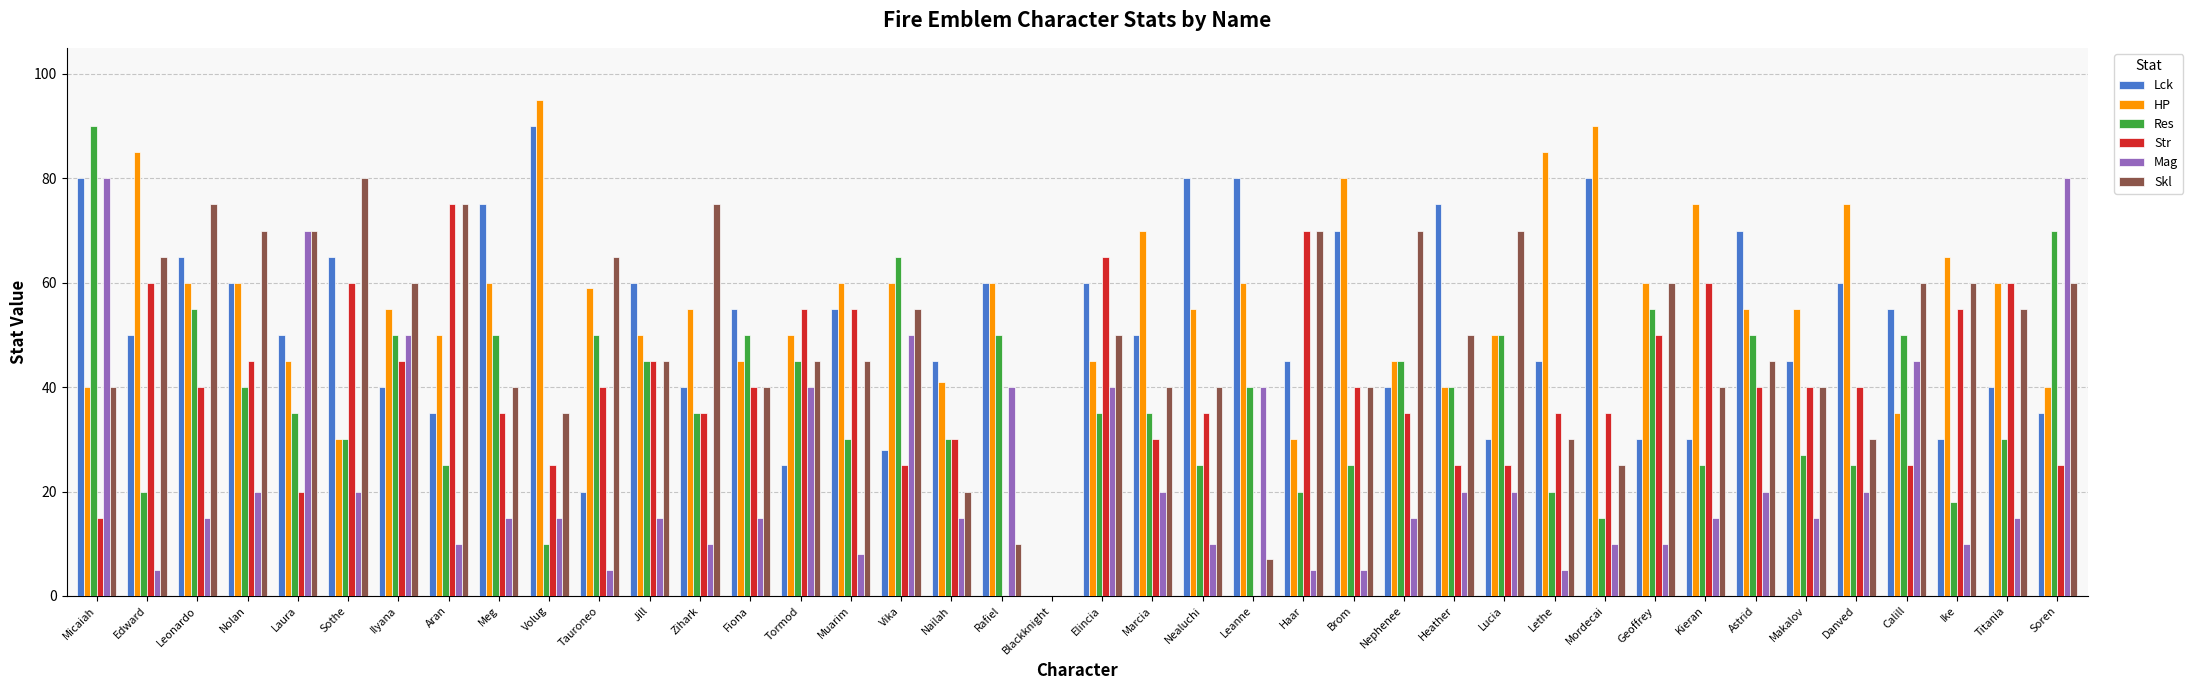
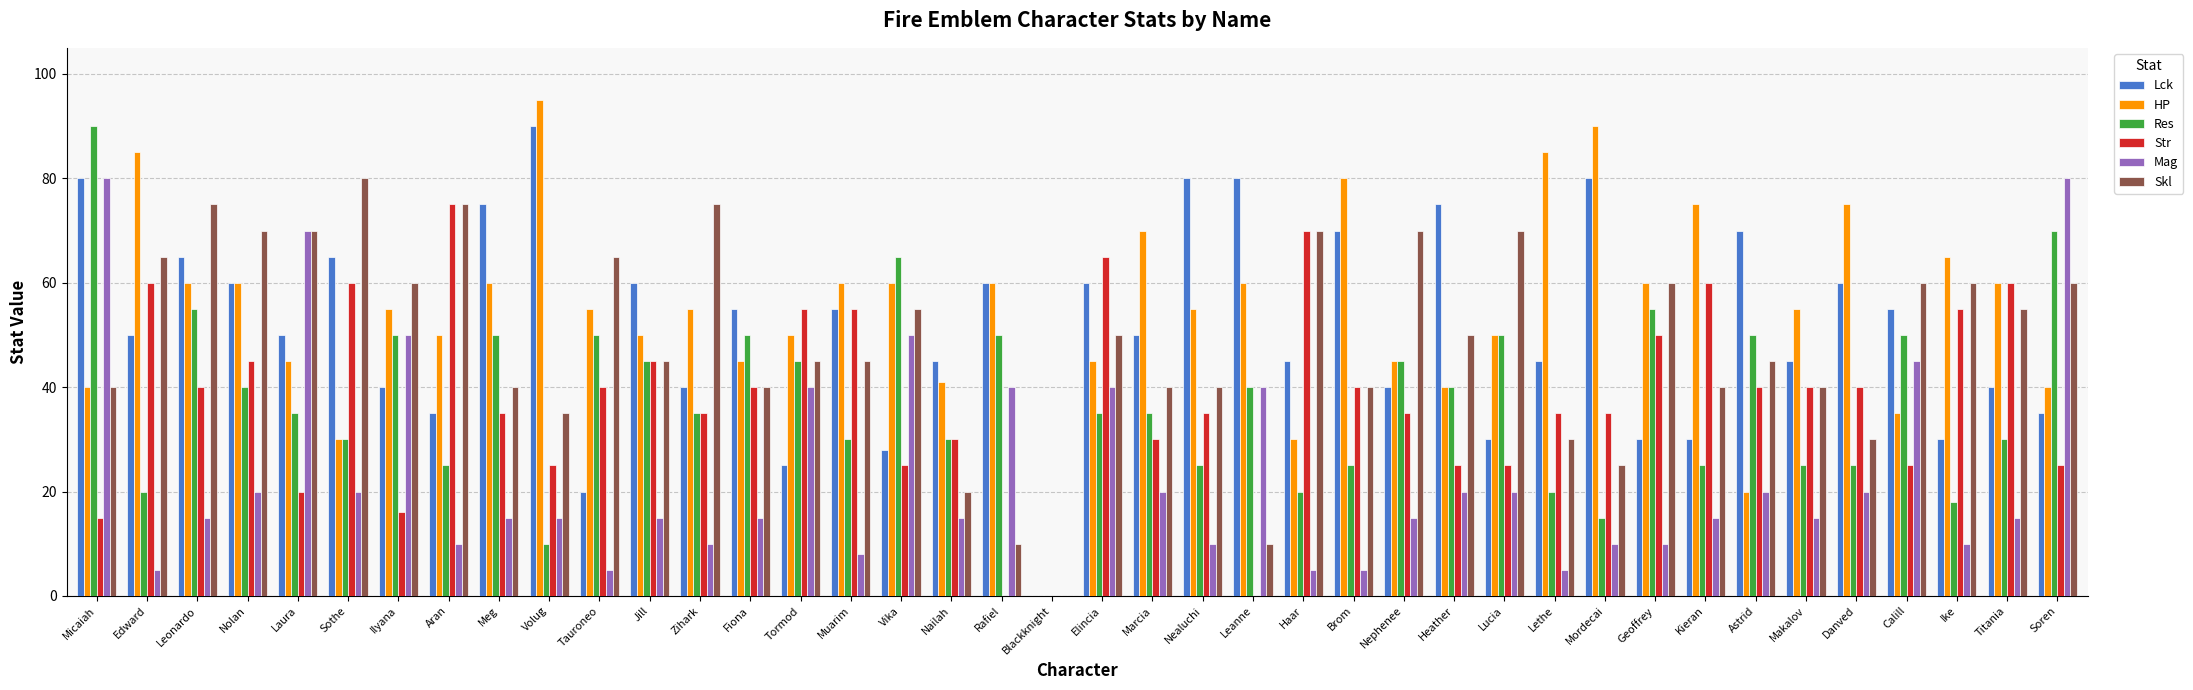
  {
    "HP": {
      "Micaiah": 40,
      "Edward": 85,
      "Leonardo": 60,
      "Nolan": 60,
      "Laura": 45,
      "Sothe": 30,
      "Ilyana": 55,
      "Aran": 50,
      "Meg": 60,
      "Volug": 95,
-     "Tauroneo": 59,
+     "Tauroneo": 55,
      "Jill": 50,
      "Zihark": 55,
      "Fiona": 45,
      "Tormod": 50,
      "Muarim": 60,
      "Vika": 60,
      "Nailah": 41,
      "Rafiel": 60,
      "Blackknight": 0,
      "Elincia": 45,
      "Marcia": 70,
      "Nealuchi": 55,
      "Leanne": 60,
      "Haar": 30,
      "Brom": 80,
      "Nephenee": 45,
      "Heather": 40,
      "Lucia": 50,
      "Lethe": 85,
      "Mordecai": 90,
      "Geoffrey": 60,
      "Kieran": 75,
-     "Astrid": 55,
+     "Astrid": 20,
      "Makalov": 55,
      "Danved": 75,
      "Calill": 35,
      "Ike": 65,
      "Titania": 60,
      "Soren": 40
    },
    "Res": {
      "Micaiah": 90,
      "Edward": 20,
      "Leonardo": 55,
      "Nolan": 40,
      "Laura": 35,
      "Sothe": 30,
      "Ilyana": 50,
      "Aran": 25,
      "Meg": 50,
      "Volug": 10,
      "Tauroneo": 50,
      "Jill": 45,
      "Zihark": 35,
      "Fiona": 50,
      "Tormod": 45,
      "Muarim": 30,
      "Vika": 65,
      "Nailah": 30,
      "Rafiel": 50,
      "Blackknight": 0,
      "Elincia": 35,
      "Marcia": 35,
      "Nealuchi": 25,
      "Leanne": 40,
      "Haar": 20,
      "Brom": 25,
      "Nephenee": 45,
      "Heather": 40,
      "Lucia": 50,
      "Lethe": 20,
      "Mordecai": 15,
      "Geoffrey": 55,
      "Kieran": 25,
      "Astrid": 50,
-     "Makalov": 27,
+     "Makalov": 25,
      "Danved": 25,
      "Calill": 50,
      "Ike": 18,
      "Titania": 30,
      "Soren": 70
    },
    "Str": {
      "Micaiah": 15,
      "Edward": 60,
      "Leonardo": 40,
      "Nolan": 45,
      "Laura": 20,
      "Sothe": 60,
-     "Ilyana": 45,
+     "Ilyana": 16,
      "Aran": 75,
      "Meg": 35,
      "Volug": 25,
      "Tauroneo": 40,
      "Jill": 45,
      "Zihark": 35,
      "Fiona": 40,
      "Tormod": 55,
      "Muarim": 55,
      "Vika": 25,
      "Nailah": 30,
      "Rafiel": 0,
      "Blackknight": 0,
      "Elincia": 65,
      "Marcia": 30,
      "Nealuchi": 35,
      "Leanne": 0,
      "Haar": 70,
      "Brom": 40,
      "Nephenee": 35,
      "Heather": 25,
      "Lucia": 25,
      "Lethe": 35,
      "Mordecai": 35,
      "Geoffrey": 50,
      "Kieran": 60,
      "Astrid": 40,
      "Makalov": 40,
      "Danved": 40,
      "Calill": 25,
      "Ike": 55,
      "Titania": 60,
      "Soren": 25
    },
    "Skl": {
      "Micaiah": 40,
      "Edward": 65,
      "Leonardo": 75,
      "Nolan": 70,
      "Laura": 70,
      "Sothe": 80,
      "Ilyana": 60,
      "Aran": 75,
      "Meg": 40,
      "Volug": 35,
      "Tauroneo": 65,
      "Jill": 45,
      "Zihark": 75,
      "Fiona": 40,
      "Tormod": 45,
      "Muarim": 45,
      "Vika": 55,
      "Nailah": 20,
      "Rafiel": 10,
      "Blackknight": 0,
      "Elincia": 50,
      "Marcia": 40,
      "Nealuchi": 40,
-     "Leanne": 7,
+     "Leanne": 10,
      "Haar": 70,
      "Brom": 40,
      "Nephenee": 70,
      "Heather": 50,
      "Lucia": 70,
      "Lethe": 30,
      "Mordecai": 25,
      "Geoffrey": 60,
      "Kieran": 40,
      "Astrid": 45,
      "Makalov": 40,
      "Danved": 30,
      "Calill": 60,
      "Ike": 60,
      "Titania": 55,
      "Soren": 60
    }
  }
